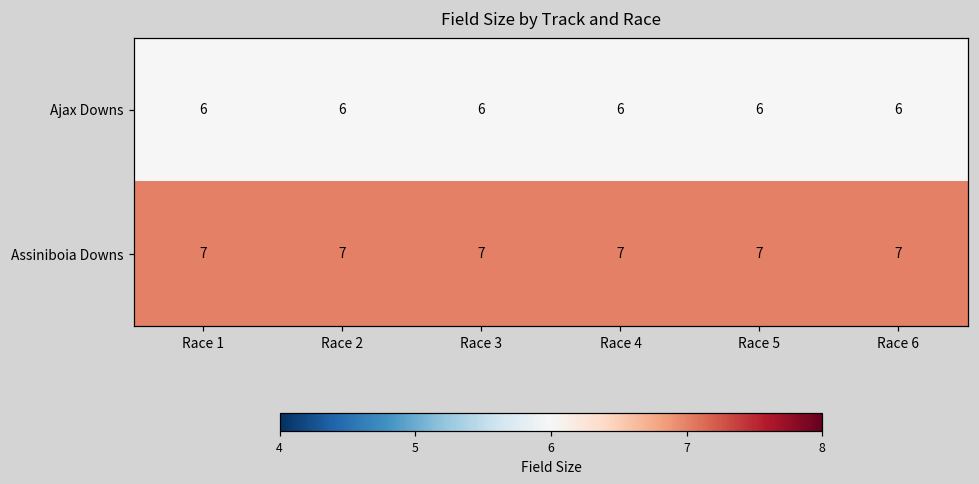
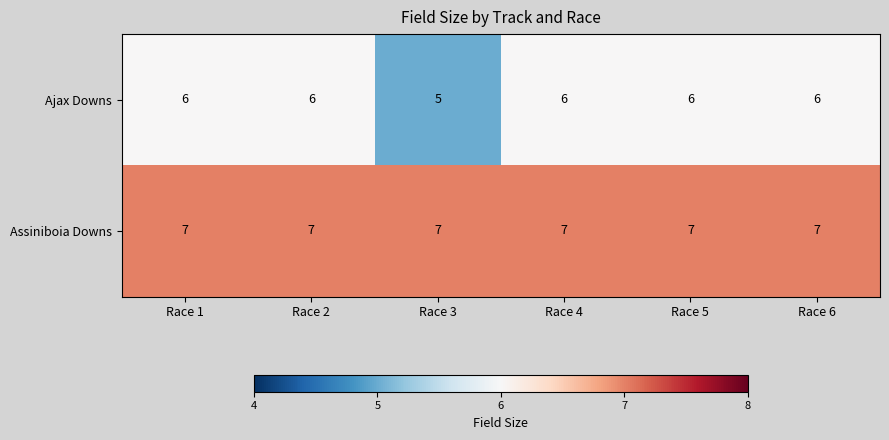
  {
    "Ajax Downs": {
      "Race 1": 6,
      "Race 2": 6,
-     "Race 3": 6,
+     "Race 3": 5,
      "Race 4": 6,
      "Race 5": 6,
      "Race 6": 6
    },
    "Assiniboia Downs": {
      "Race 1": 7,
      "Race 2": 7,
      "Race 3": 7,
      "Race 4": 7,
      "Race 5": 7,
      "Race 6": 7
    }
  }
